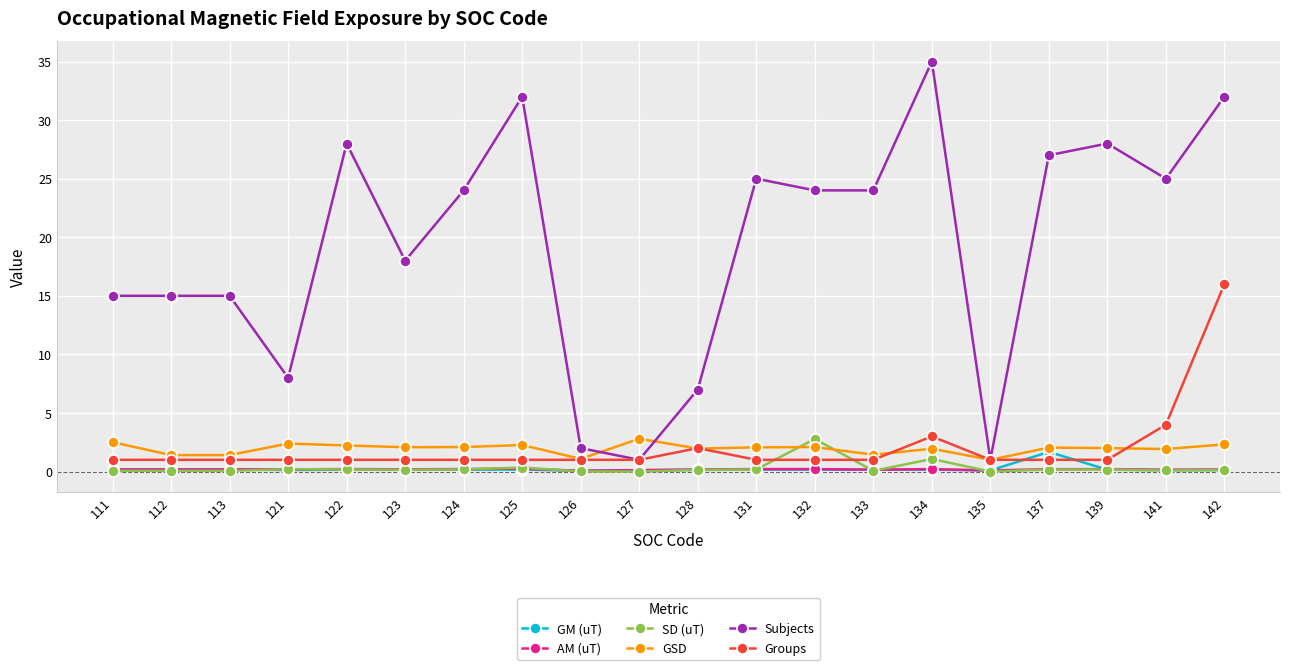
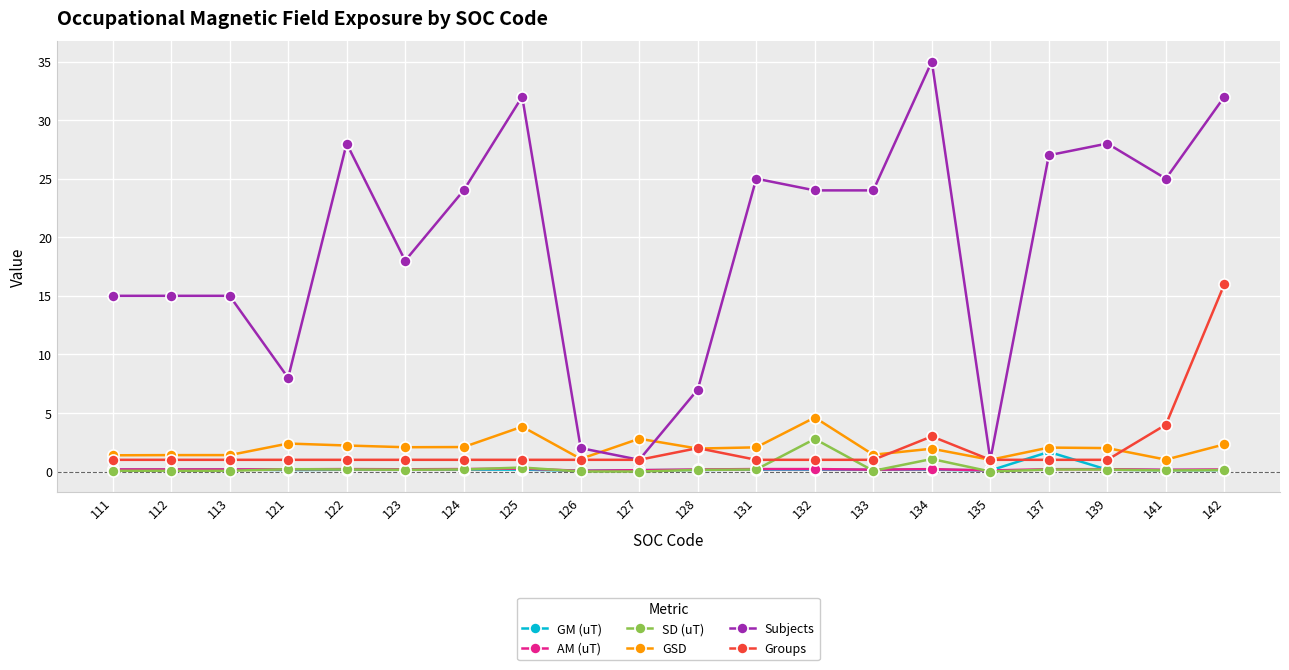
  {
    "GM (uT)": {
      "137": 1.7
    },
    "SD (uT)": {
      "132": 2.8,
      "134": 1.1
    },
    "GSD": {
-     "111": 2.5,
+     "111": 1.4,
      "112": 1.4,
      "113": 1.4,
      "121": 2.4,
      "122": 2.2,
      "123": 2.1,
      "124": 2.1,
-     "125": 2.3,
+     "125": 3.8,
      "127": 2.8,
      "131": 2.1,
-     "132": 2.1,
+     "132": 4.6,
      "133": 1.4,
      "134": 1.9,
      "137": 2.0,
      "139": 2.0,
-     "141": 1.9,
+     "141": 1.0,
      "142": 2.3
    },
    "Subjects": {
      "111": 15.0,
      "112": 15.0,
      "113": 15.0,
      "121": 8.0,
      "122": 28.0,
      "123": 18.0,
      "124": 24.0,
      "125": 32.0,
      "126": 2.0,
      "128": 7.0,
      "131": 25.0,
      "132": 24.0,
      "133": 24.0,
      "134": 35.0,
      "137": 27.0,
      "139": 28.0,
      "141": 25.0,
      "142": 32.0
    },
    "Groups": {
      "111": 1.0,
      "112": 1.0,
      "113": 1.0,
      "121": 1.0,
      "122": 1.0,
      "123": 1.0,
      "124": 1.0,
      "125": 1.0,
      "131": 1.0,
      "132": 1.0,
      "133": 1.0,
      "134": 3.0,
      "137": 1.0,
      "139": 1.0,
      "141": 4.0,
      "142": 16.0
    }
  }
